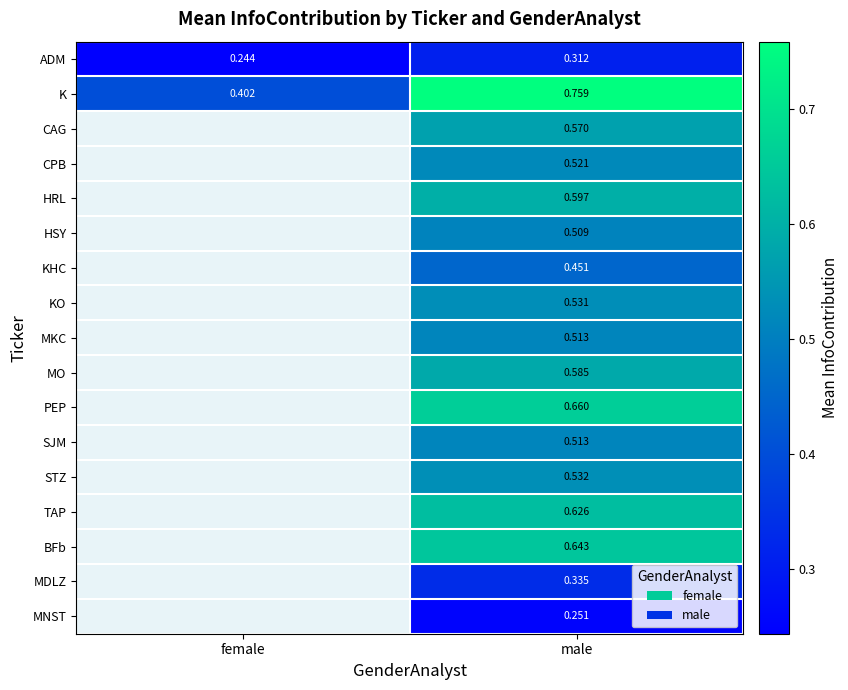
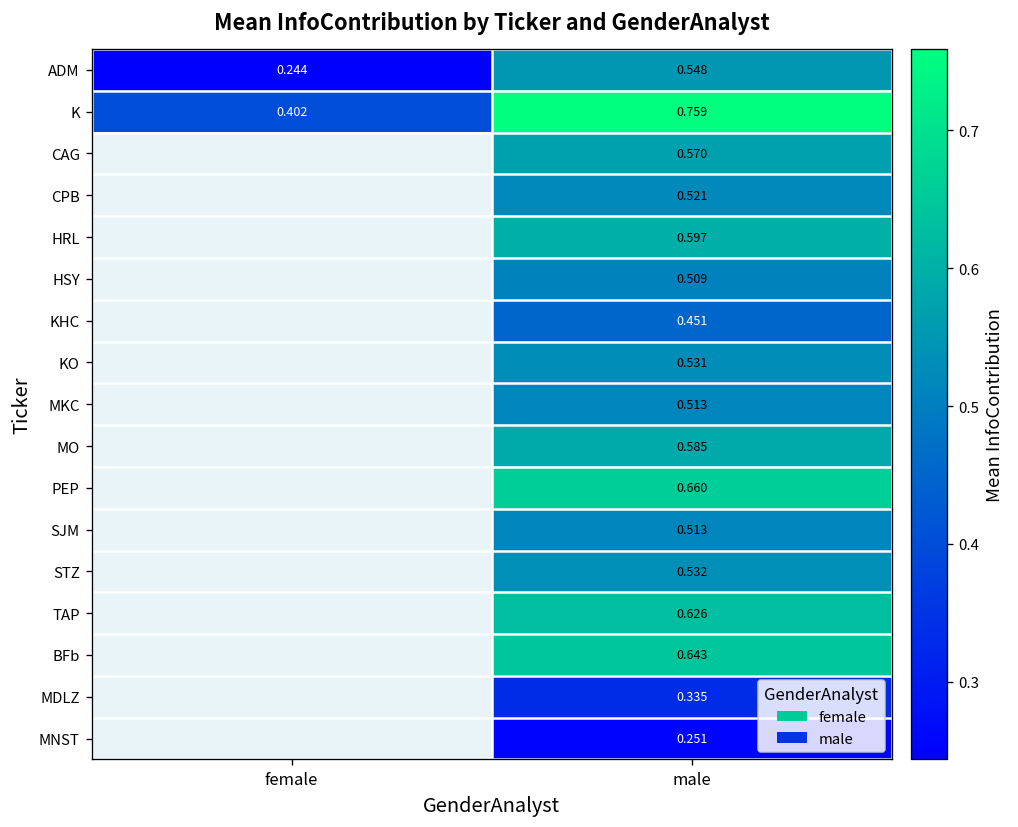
  {
    "ADM": {
      "female": 0.244,
-     "male": 0.312
+     "male": 0.548
    },
    "K": {
      "female": 0.402,
      "male": 0.759
    },
    "CAG": {
      "male": 0.570
    },
    "CPB": {
      "male": 0.521
    },
    "HRL": {
      "male": 0.597
    },
    "HSY": {
      "male": 0.509
    },
    "KHC": {
      "male": 0.451
    },
    "KO": {
      "male": 0.531
    },
    "MKC": {
      "male": 0.513
    },
    "MO": {
      "male": 0.585
    },
    "PEP": {
      "male": 0.660
    },
    "SJM": {
      "male": 0.513
    },
    "STZ": {
      "male": 0.532
    },
    "TAP": {
      "male": 0.626
    },
    "BFb": {
      "male": 0.643
    },
    "MDLZ": {
      "male": 0.335
    },
    "MNST": {
      "male": 0.251
    }
  }
